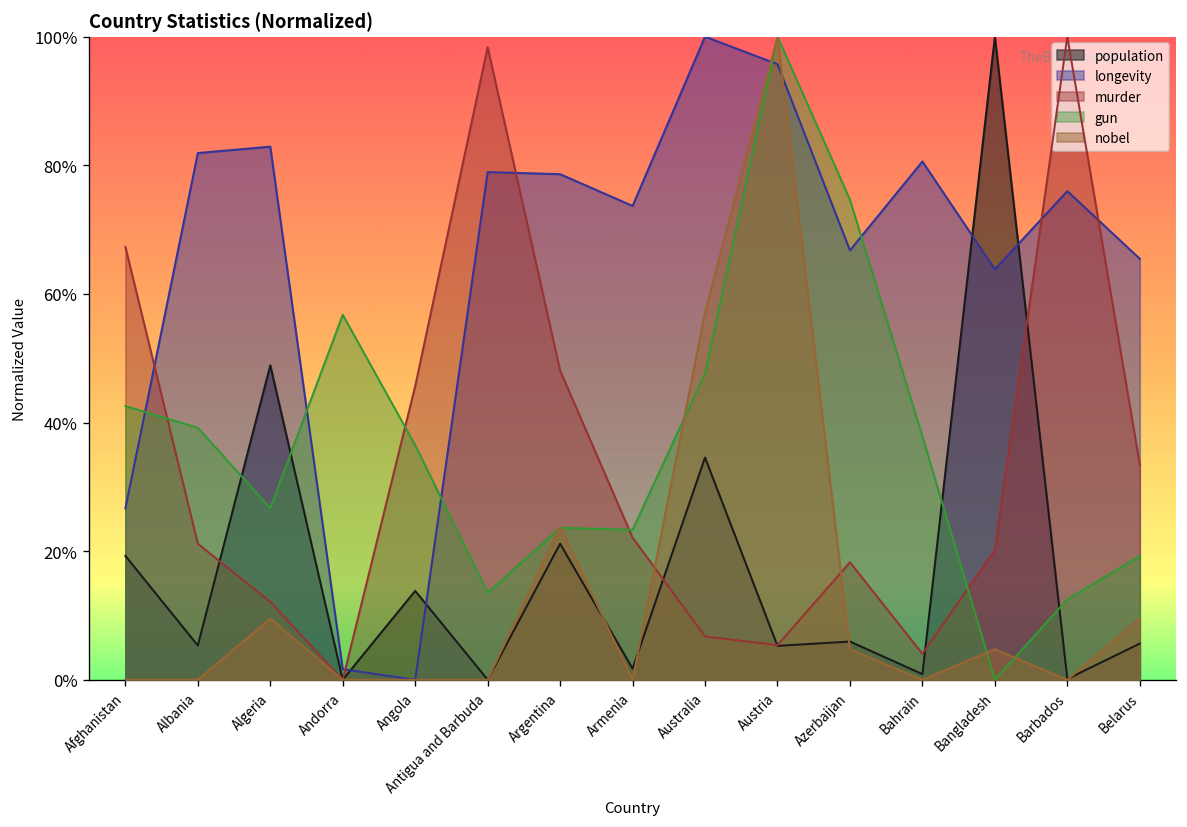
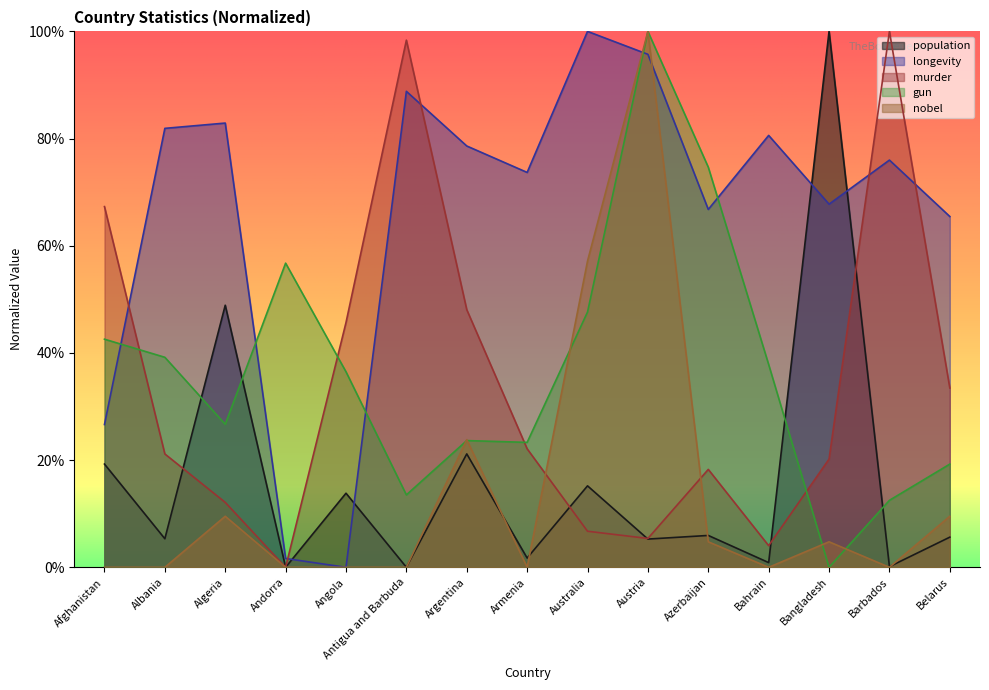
  {
    "population": {
      "Afghanistan": "19%",
      "Albania": "5%",
      "Algeria": "49%",
      "Angola": "14%",
      "Argentina": "21%",
      "Armenia": "2%",
-     "Australia": "35%",
+     "Australia": "15%",
      "Azerbaijan": "6%",
      "Bahrain": "1%",
      "Bangladesh": "100%",
      "Belarus": "6%"
    },
    "longevity": {
      "Afghanistan": "27%",
      "Albania": "82%",
      "Algeria": "83%",
      "Andorra": "2%",
-     "Antigua and Barbuda": "79%",
+     "Antigua and Barbuda": "89%",
      "Argentina": "79%",
      "Armenia": "74%",
      "Australia": "100%",
      "Austria": "96%",
      "Azerbaijan": "67%",
      "Bahrain": "81%",
-     "Bangladesh": "64%",
+     "Bangladesh": "68%",
      "Barbados": "76%",
      "Belarus": "65%"
    },
    "gun": {
      "Afghanistan": "43%",
      "Albania": "39%",
      "Algeria": "27%",
      "Andorra": "57%",
      "Angola": "36%",
      "Antigua and Barbuda": "14%",
      "Armenia": "23%",
      "Australia": "48%",
      "Azerbaijan": "75%",
      "Bahrain": "38%",
      "Bangladesh": "0%",
      "Barbados": "12%",
      "Belarus": "19%"
    }
  }
